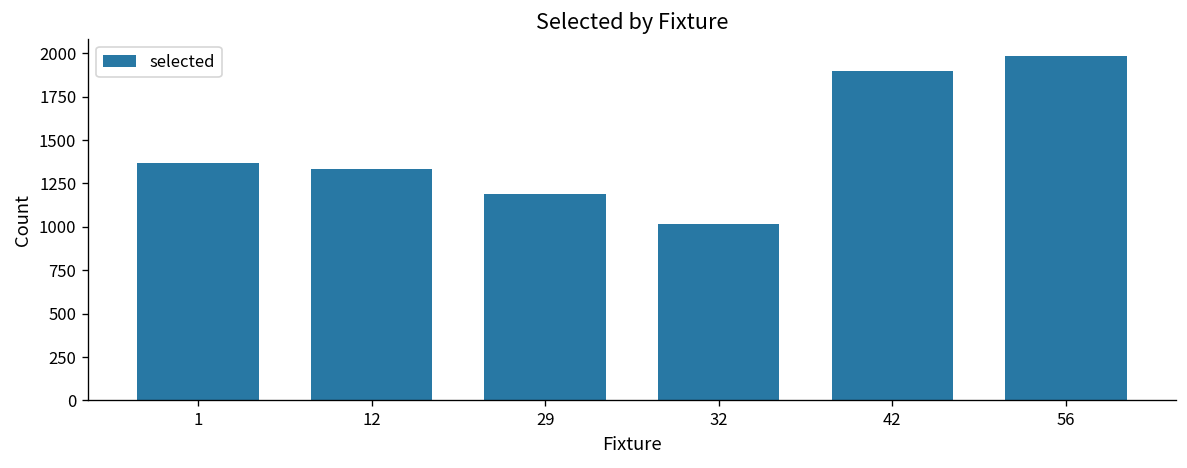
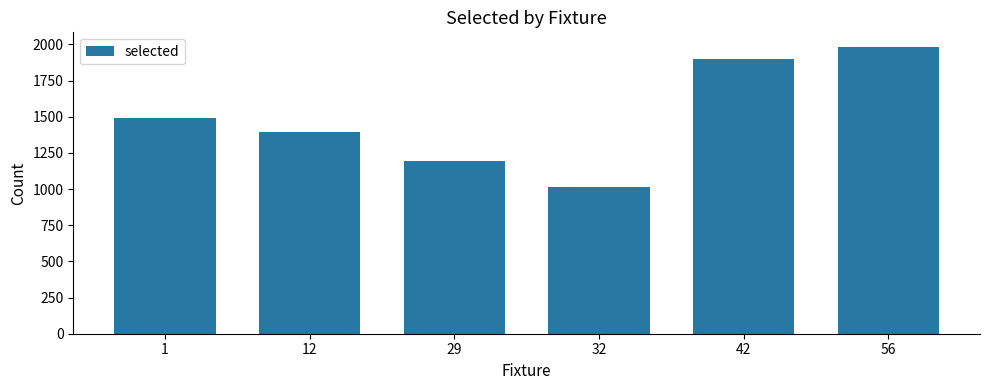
  {
-   "1": 1370,
-   "12": 1340,
+   "1": 1490,
+   "12": 1390,
    "29": 1190,
    "32": 1010,
    "42": 1900,
    "56": 1980
  }
